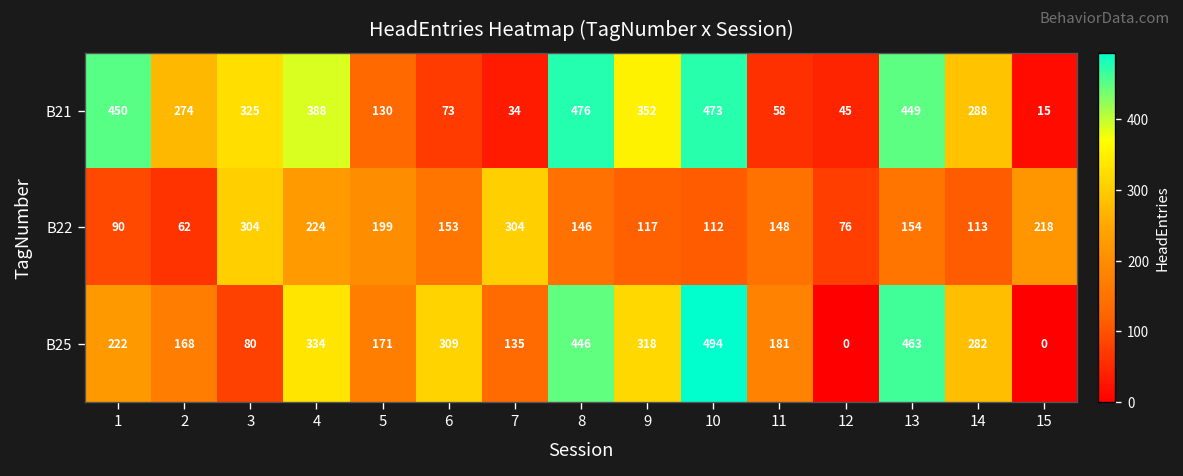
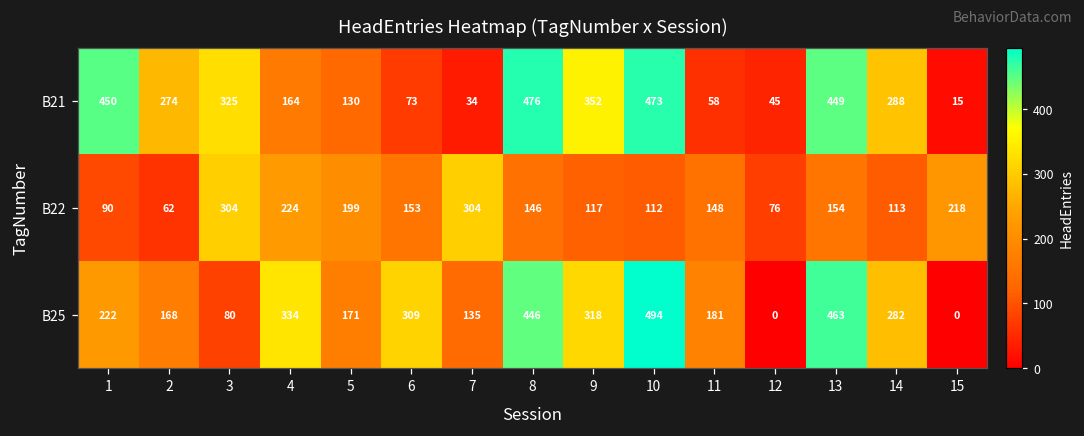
  {
    "B21": {
      "1": 450,
      "2": 274,
      "3": 325,
-     "4": 388,
+     "4": 164,
      "5": 130,
      "6": 73,
      "7": 34,
      "8": 476,
      "9": 352,
      "10": 473,
      "11": 58,
      "12": 45,
      "13": 449,
      "14": 288,
      "15": 15
    },
    "B22": {
      "1": 90,
      "2": 62,
      "3": 304,
      "4": 224,
      "5": 199,
      "6": 153,
      "7": 304,
      "8": 146,
      "9": 117,
      "10": 112,
      "11": 148,
      "12": 76,
      "13": 154,
      "14": 113,
      "15": 218
    },
    "B25": {
      "1": 222,
      "2": 168,
      "3": 80,
      "4": 334,
      "5": 171,
      "6": 309,
      "7": 135,
      "8": 446,
      "9": 318,
      "10": 494,
      "11": 181,
      "12": 0,
      "13": 463,
      "14": 282,
      "15": 0
    }
  }
